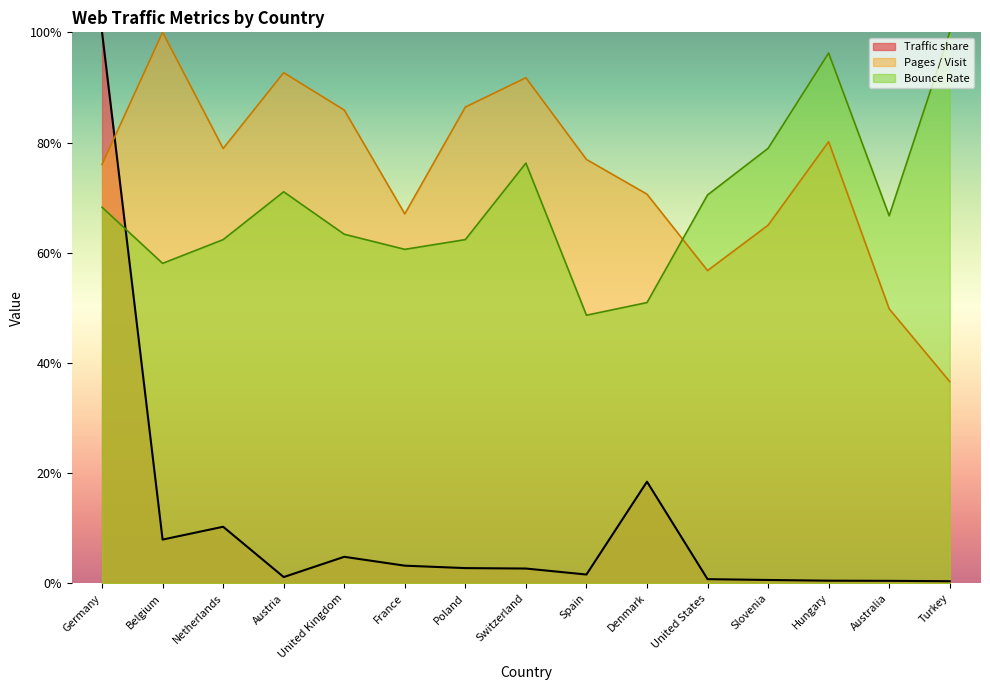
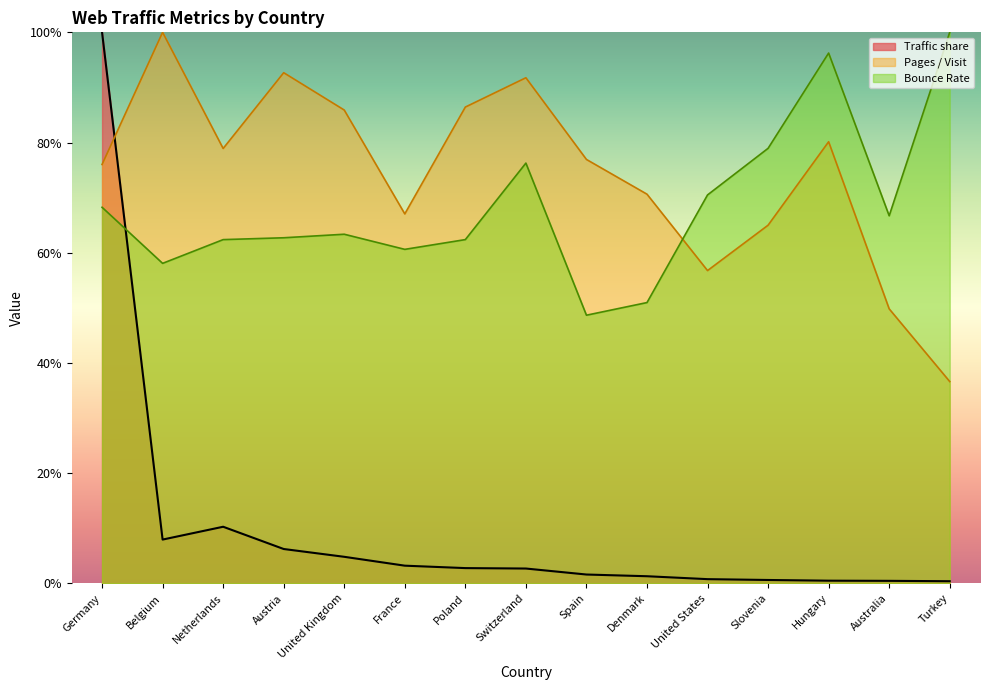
  {
    "Traffic share": {
      "Germany": "100%",
      "Belgium": "8%",
      "Netherlands": "10%",
-     "Austria": "1%",
+     "Austria": "6%",
      "United Kingdom": "5%",
      "France": "3%",
      "Poland": "3%",
      "Switzerland": "3%",
      "Spain": "2%",
-     "Denmark": "18%",
+     "Denmark": "1%",
      "United States": "1%",
      "Slovenia": "1%",
      "Hungary": "0%",
      "Australia": "0%",
      "Turkey": "0%"
    },
    "Pages / Visit": {
      "Germany": "76%",
      "Belgium": "100%",
      "Netherlands": "79%",
      "Austria": "93%",
      "United Kingdom": "86%",
      "France": "67%",
      "Poland": "86%",
      "Switzerland": "92%",
      "Spain": "77%",
      "Denmark": "71%",
      "United States": "57%",
      "Slovenia": "65%",
      "Hungary": "80%",
      "Australia": "50%",
      "Turkey": "37%"
    },
    "Bounce Rate": {
      "Germany": "68%",
      "Belgium": "58%",
      "Netherlands": "62%",
-     "Austria": "71%",
+     "Austria": "63%",
      "United Kingdom": "63%",
      "France": "61%",
      "Poland": "62%",
      "Switzerland": "76%",
      "Spain": "49%",
      "Denmark": "51%",
      "United States": "70%",
      "Slovenia": "79%",
      "Hungary": "96%",
      "Australia": "67%",
      "Turkey": "100%"
    }
  }
